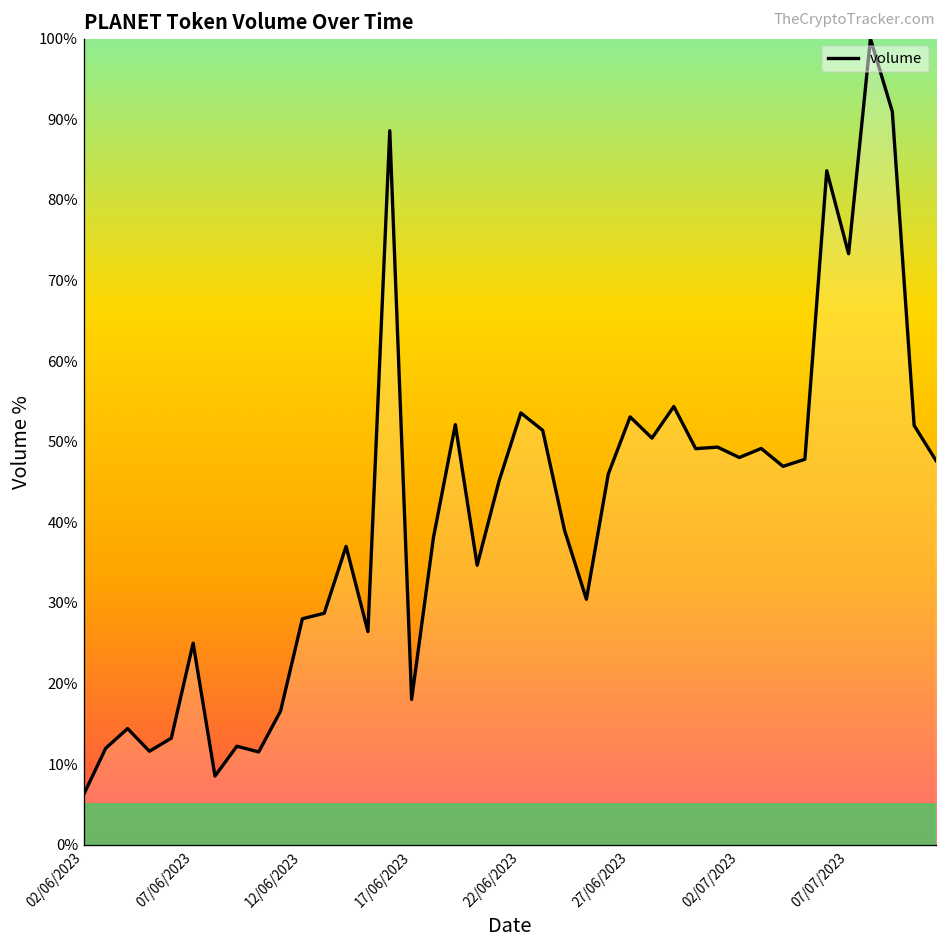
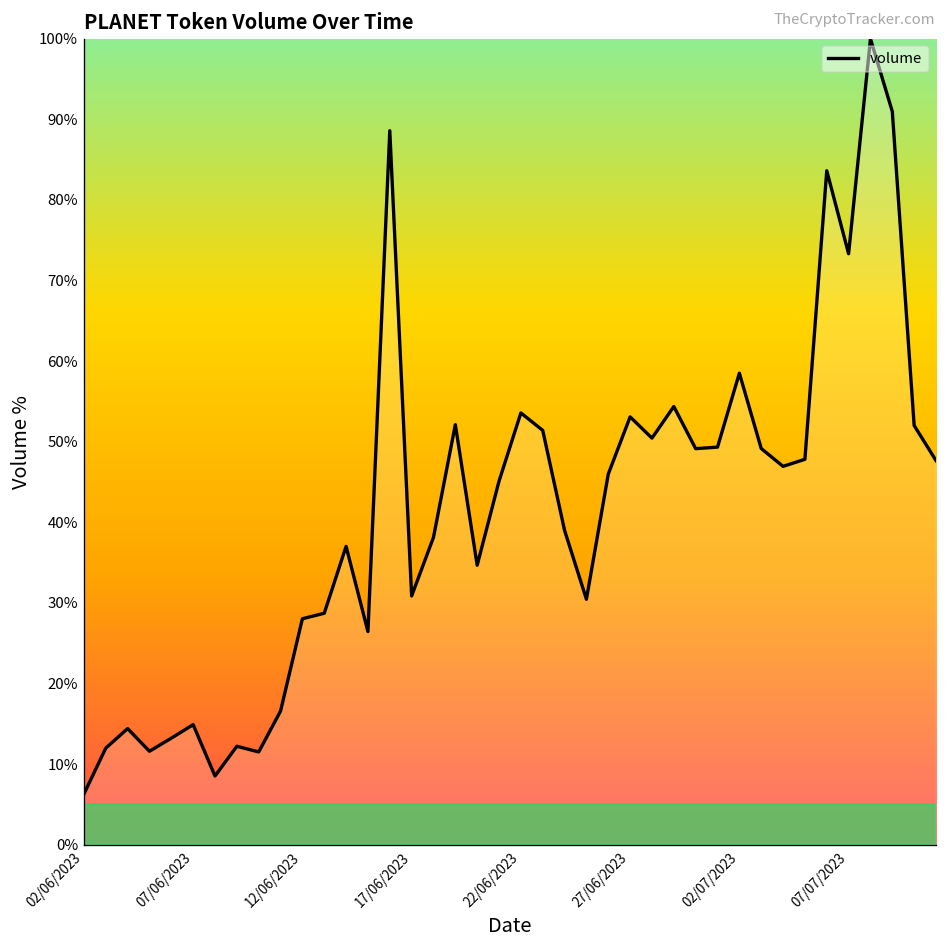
  {
    "02/06/2023": "6%",
-   "07/06/2023": "25%",
+   "07/06/2023": "15%",
    "12/06/2023": "28%",
-   "17/06/2023": "18%",
+   "17/06/2023": "31%",
    "22/06/2023": "54%",
    "27/06/2023": "53%",
-   "02/07/2023": "48%",
+   "02/07/2023": "59%",
    "07/07/2023": "73%"
  }
